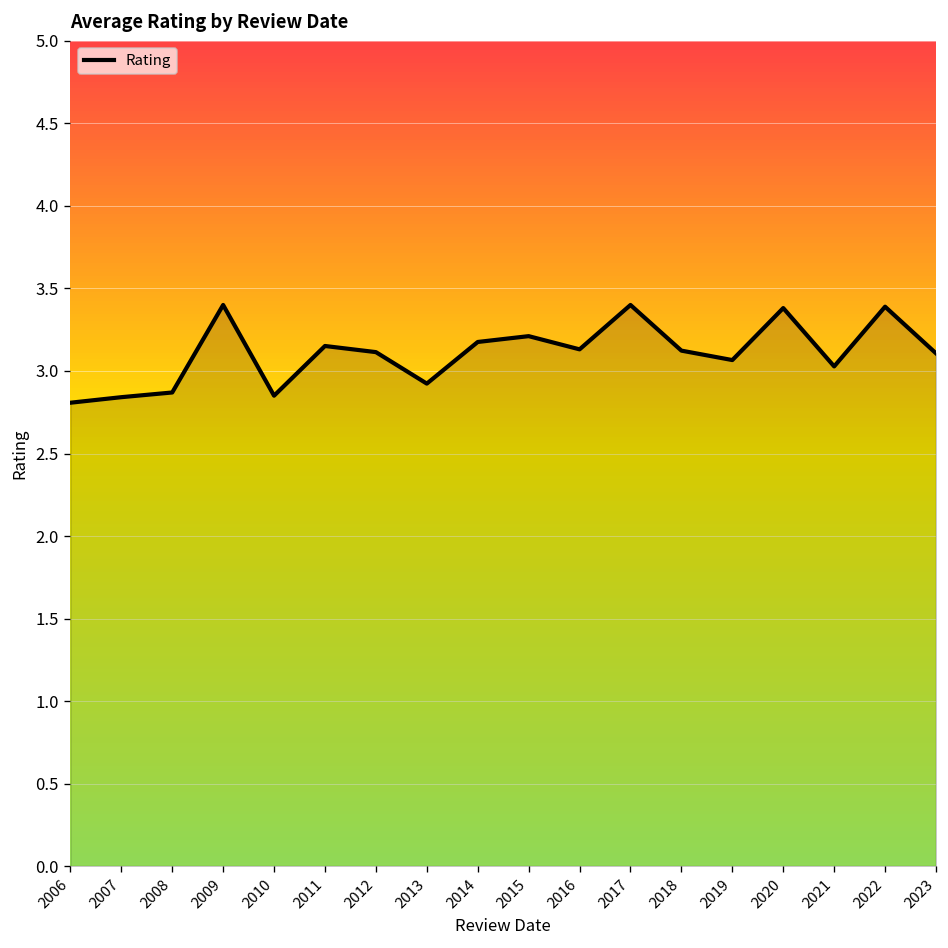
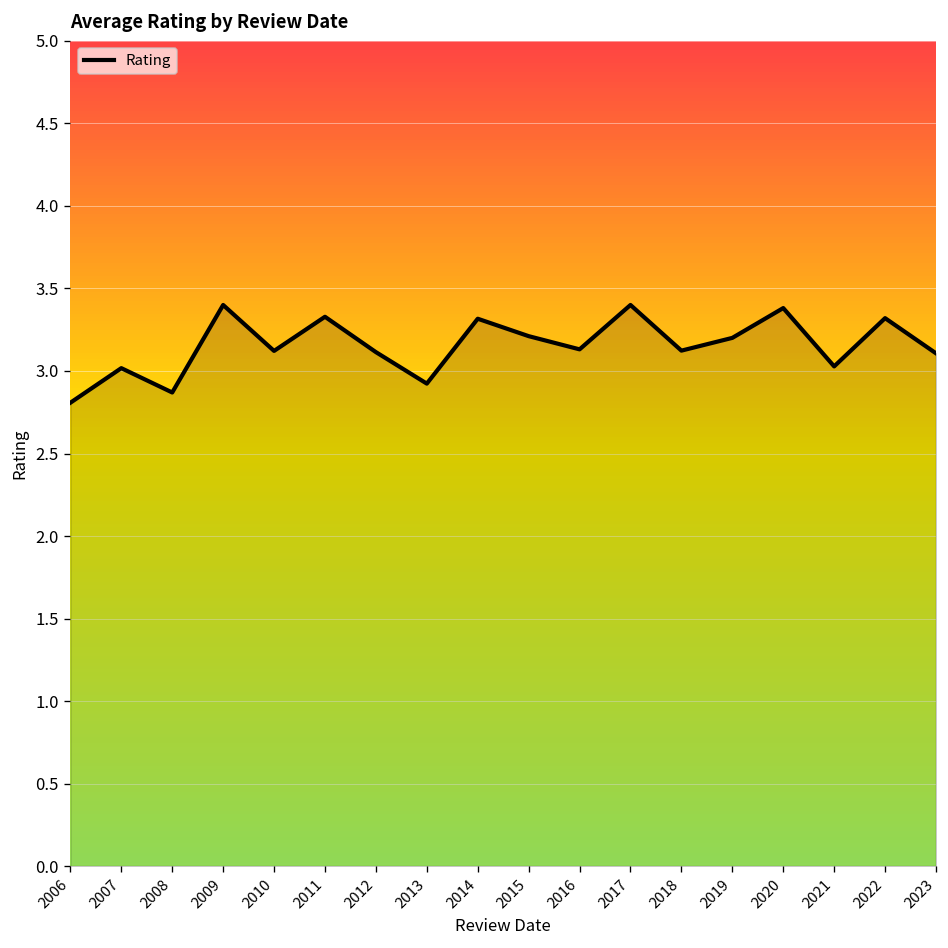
  {
    "2006": 2.81,
-   "2007": 2.84,
+   "2007": 3.02,
    "2008": 2.87,
    "2009": 3.40,
-   "2010": 2.85,
-   "2011": 3.15,
+   "2010": 3.12,
+   "2011": 3.33,
    "2012": 3.11,
    "2013": 2.92,
-   "2014": 3.18,
+   "2014": 3.32,
    "2015": 3.21,
    "2016": 3.13,
    "2017": 3.40,
    "2018": 3.12,
-   "2019": 3.07,
+   "2019": 3.20,
    "2020": 3.38,
    "2021": 3.03,
-   "2022": 3.39,
+   "2022": 3.32,
    "2023": 3.11
  }
